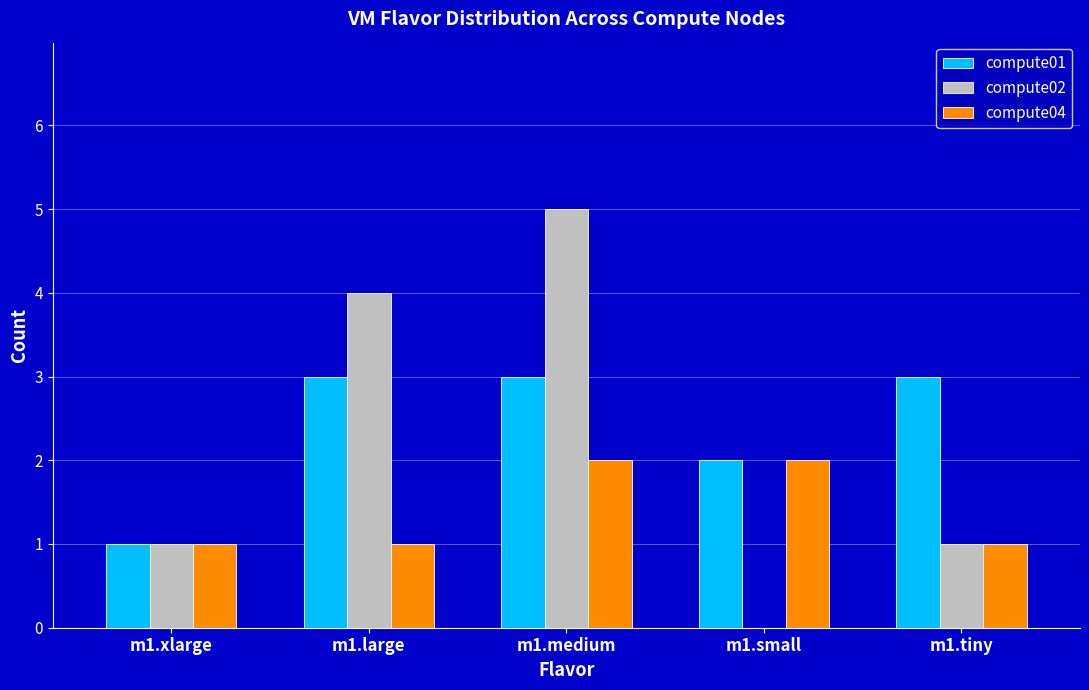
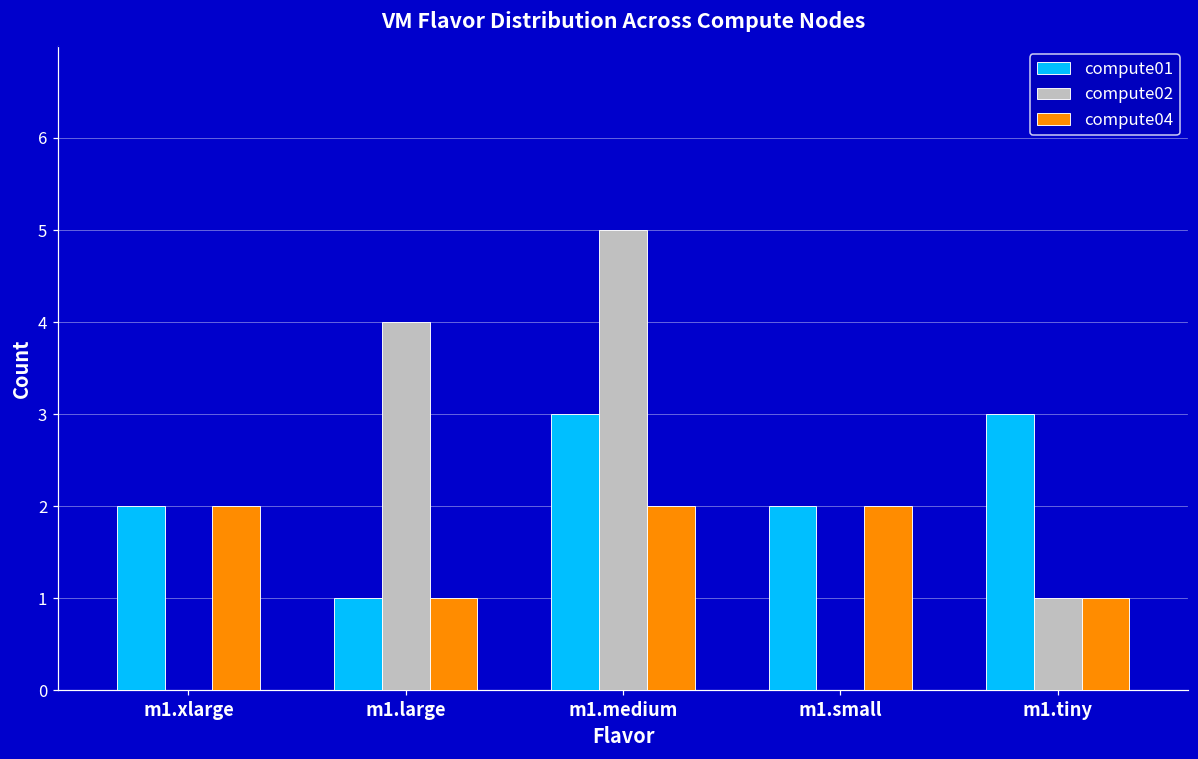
  {
    "compute01": {
-     "m1.xlarge": 1,
-     "m1.large": 3,
+     "m1.xlarge": 2,
+     "m1.large": 1,
      "m1.medium": 3,
      "m1.small": 2,
      "m1.tiny": 3
    },
    "compute02": {
-     "m1.xlarge": 1,
+     "m1.xlarge": 0,
      "m1.large": 4,
      "m1.medium": 5,
      "m1.small": 0,
      "m1.tiny": 1
    },
    "compute04": {
-     "m1.xlarge": 1,
+     "m1.xlarge": 2,
      "m1.large": 1,
      "m1.medium": 2,
      "m1.small": 2,
      "m1.tiny": 1
    }
  }
